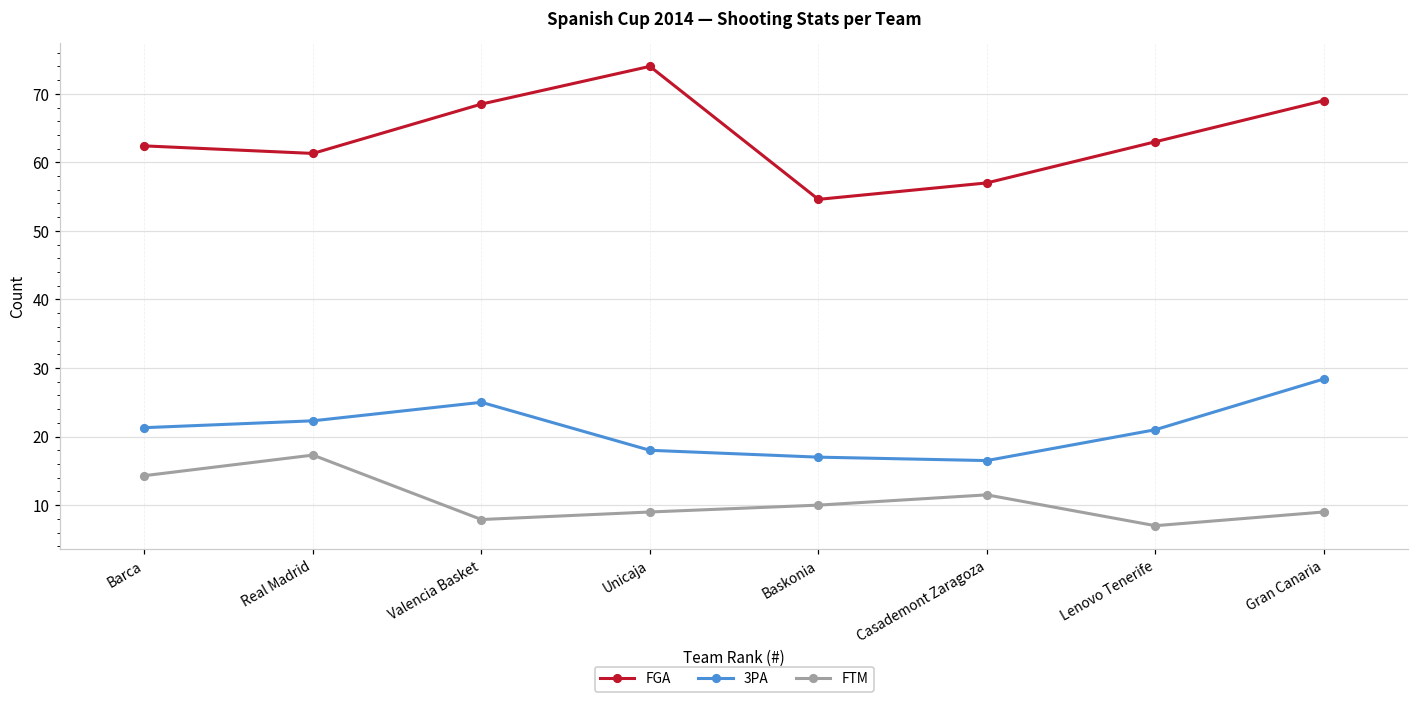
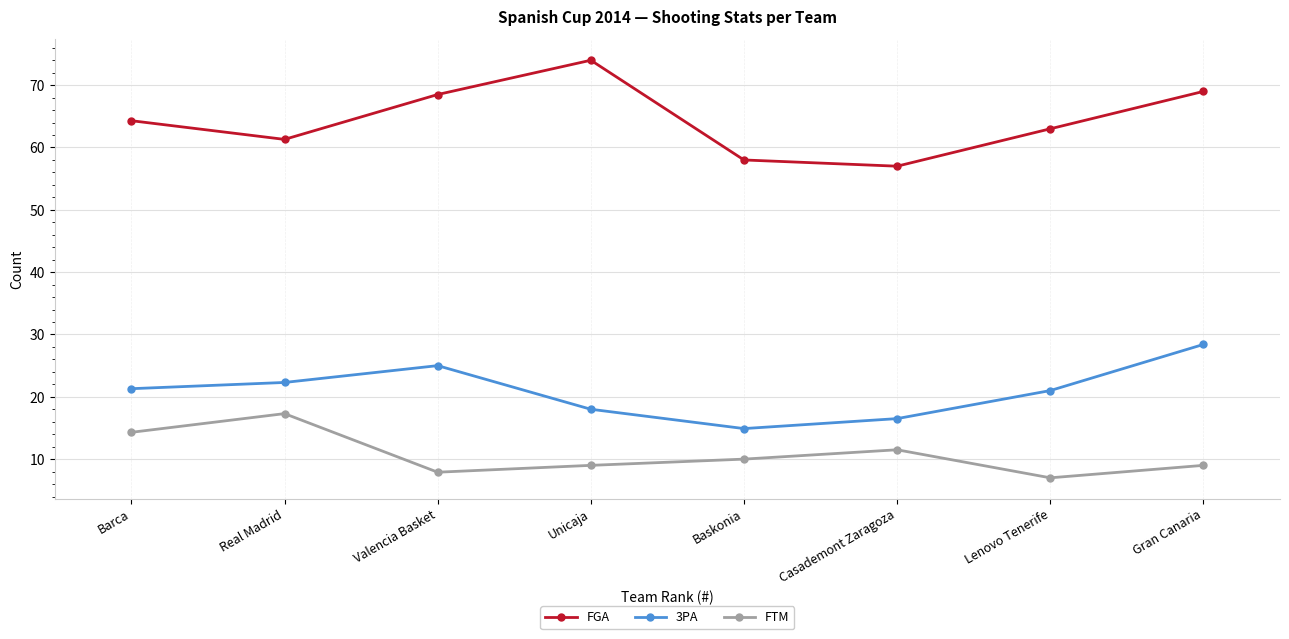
  {
    "FGA": {
-     "Barca": 62,
+     "Barca": 64,
      "Real Madrid": 61,
      "Valencia Basket": 69,
      "Unicaja": 74,
-     "Baskonia": 55,
+     "Baskonia": 58,
      "Casademont Zaragoza": 57,
      "Lenovo Tenerife": 63,
      "Gran Canaria": 69
    },
    "3PA": {
      "Barca": 21,
      "Real Madrid": 22,
      "Valencia Basket": 25,
      "Unicaja": 18,
-     "Baskonia": 17,
+     "Baskonia": 15,
      "Casademont Zaragoza": 17,
      "Lenovo Tenerife": 21,
      "Gran Canaria": 28
    },
    "FTM": {
      "Barca": 14,
      "Real Madrid": 17,
      "Valencia Basket": 8,
      "Unicaja": 9,
      "Baskonia": 10,
      "Casademont Zaragoza": 12,
      "Lenovo Tenerife": 7,
      "Gran Canaria": 9
    }
  }
